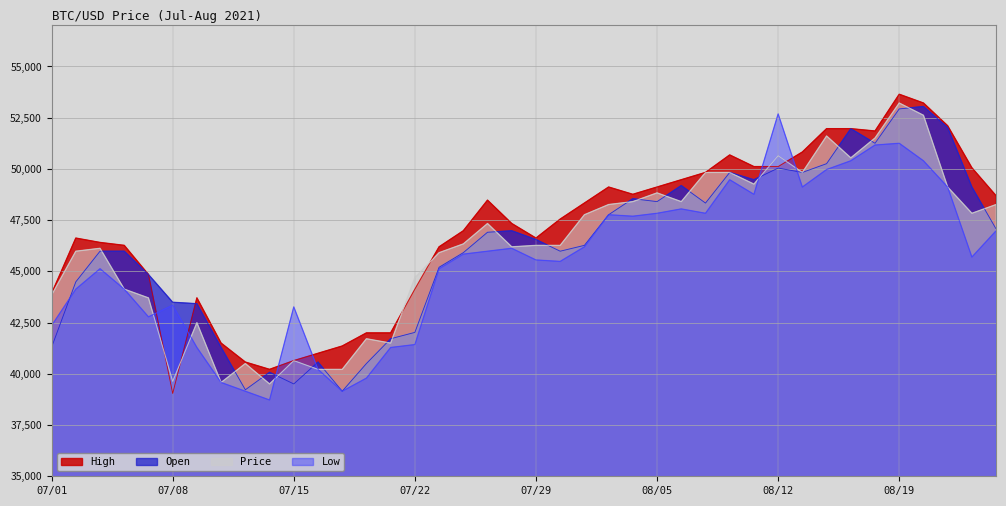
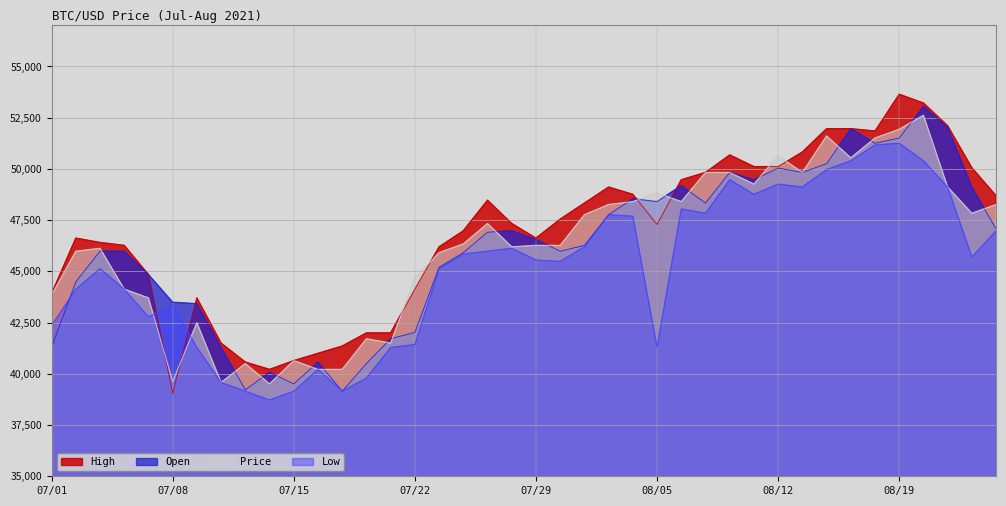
  {
    "High": {
      "07/08": "39,000",
      "07/22": "44,100",
-     "08/05": "49,100",
+     "08/05": "47,300",
      "08/19": "53,600"
    },
    "Open": {
      "07/01": "41,300",
      "07/08": "43,500",
      "07/15": "39,500",
      "07/22": "42,000",
      "08/05": "48,400",
-     "08/19": "52,900"
+     "08/19": "51,500"
    },
    "Price": {
      "07/08": "39,600",
      "07/22": "44,700",
      "07/29": "46,300",
      "08/05": "48,800",
      "08/12": "50,600",
-     "08/19": "53,200"
+     "08/19": "51,900"
    },
    "Low": {
      "07/01": "42,400",
      "07/08": "43,300",
-     "07/15": "43,300",
+     "07/15": "39,200",
      "07/22": "41,400",
      "07/29": "45,600",
-     "08/05": "47,800",
-     "08/12": "52,700",
+     "08/05": "41,300",
+     "08/12": "49,300",
      "08/19": "51,300"
    }
  }
